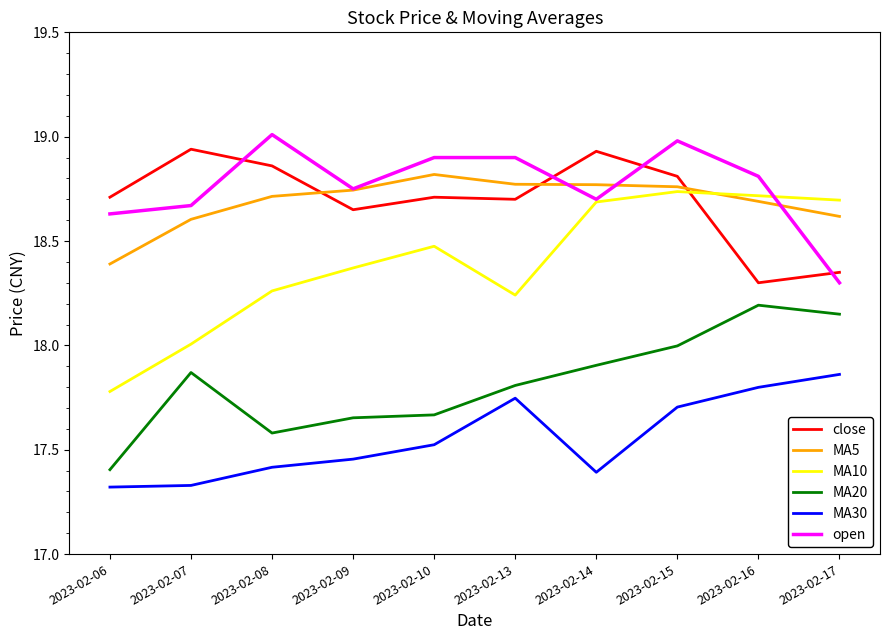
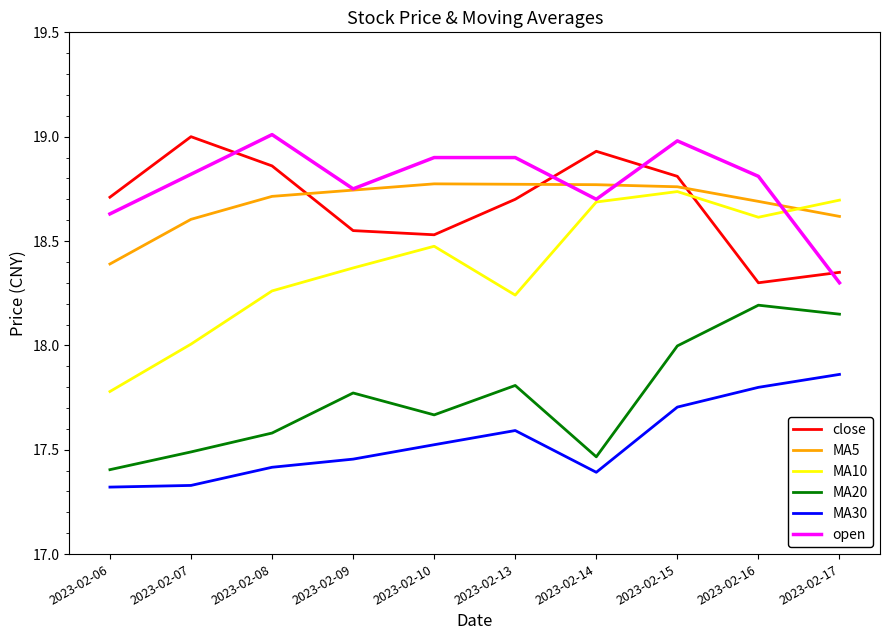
  {
    "close": {
      "2023-02-06": 18.71,
-     "2023-02-07": 18.94,
+     "2023-02-07": 19.00,
      "2023-02-08": 18.86,
-     "2023-02-09": 18.65,
-     "2023-02-10": 18.71,
+     "2023-02-09": 18.55,
+     "2023-02-10": 18.53,
      "2023-02-13": 18.70,
      "2023-02-14": 18.93,
      "2023-02-15": 18.81,
      "2023-02-16": 18.30,
      "2023-02-17": 18.35
    },
    "MA5": {
      "2023-02-06": 18.39,
      "2023-02-07": 18.60,
      "2023-02-08": 18.71,
-     "2023-02-10": 18.82,
+     "2023-02-10": 18.77,
      "2023-02-13": 18.77,
      "2023-02-14": 18.77,
      "2023-02-15": 18.76,
      "2023-02-16": 18.69,
      "2023-02-17": 18.62
    },
    "MA10": {
      "2023-02-06": 17.78,
      "2023-02-07": 18.01,
      "2023-02-08": 18.26,
      "2023-02-09": 18.37,
      "2023-02-10": 18.48,
      "2023-02-13": 18.24,
      "2023-02-14": 18.69,
      "2023-02-15": 18.74,
-     "2023-02-16": 18.72,
+     "2023-02-16": 18.61,
      "2023-02-17": 18.70
    },
    "MA20": {
      "2023-02-06": 17.40,
-     "2023-02-07": 17.87,
+     "2023-02-07": 17.49,
      "2023-02-08": 17.58,
-     "2023-02-09": 17.65,
+     "2023-02-09": 17.77,
      "2023-02-10": 17.67,
      "2023-02-13": 17.81,
-     "2023-02-14": 17.90,
+     "2023-02-14": 17.47,
      "2023-02-15": 18.00,
      "2023-02-16": 18.19,
      "2023-02-17": 18.15
    },
    "MA30": {
      "2023-02-06": 17.32,
      "2023-02-07": 17.33,
      "2023-02-08": 17.42,
      "2023-02-09": 17.46,
      "2023-02-10": 17.52,
-     "2023-02-13": 17.75,
+     "2023-02-13": 17.59,
      "2023-02-14": 17.39,
      "2023-02-15": 17.70,
      "2023-02-16": 17.80,
      "2023-02-17": 17.86
    },
    "open": {
      "2023-02-06": 18.63,
-     "2023-02-07": 18.67,
+     "2023-02-07": 18.82,
      "2023-02-08": 19.01,
      "2023-02-10": 18.90,
      "2023-02-13": 18.90,
      "2023-02-14": 18.70,
      "2023-02-15": 18.98,
      "2023-02-16": 18.81,
      "2023-02-17": 18.30
    }
  }
